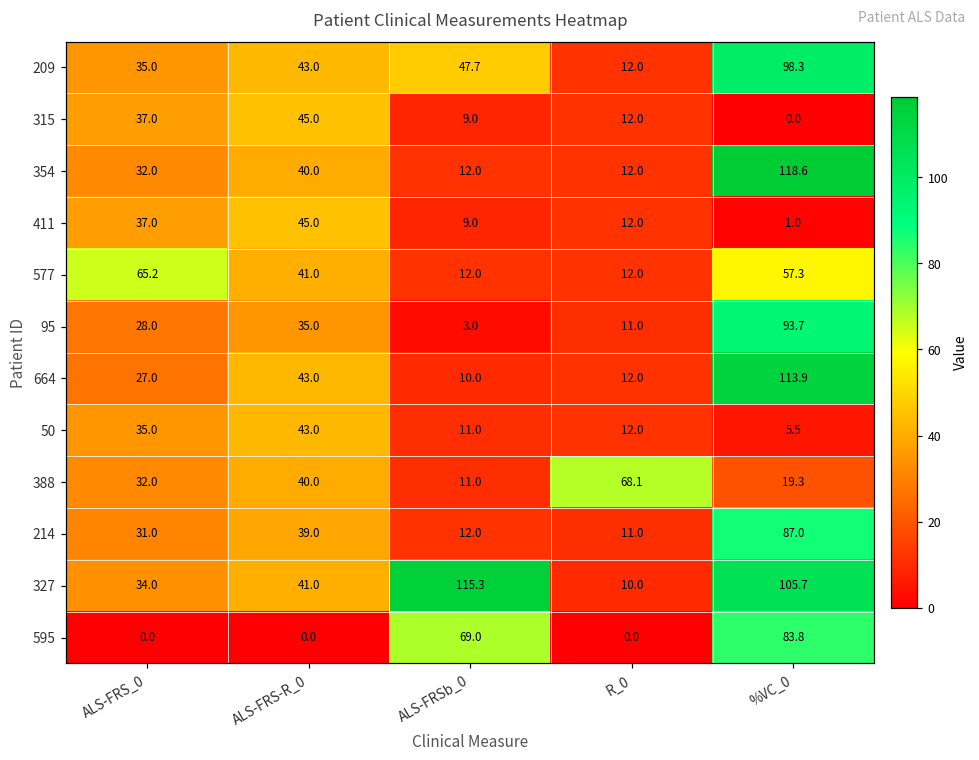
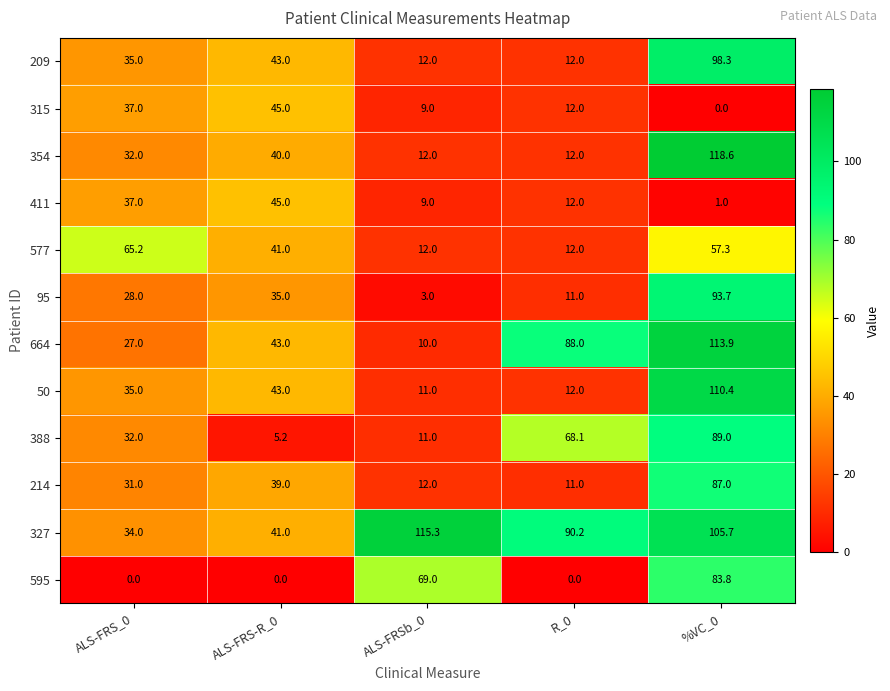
  {
    "209": {
      "ALS-FRS_0": 35.0,
      "ALS-FRS-R_0": 43.0,
-     "ALS-FRSb_0": 47.7,
+     "ALS-FRSb_0": 12.0,
      "R_0": 12.0,
      "%VC_0": 98.3
    },
    "315": {
      "ALS-FRS_0": 37.0,
      "ALS-FRS-R_0": 45.0,
      "ALS-FRSb_0": 9.0,
      "R_0": 12.0,
      "%VC_0": 0.0
    },
    "354": {
      "ALS-FRS_0": 32.0,
      "ALS-FRS-R_0": 40.0,
      "ALS-FRSb_0": 12.0,
      "R_0": 12.0,
      "%VC_0": 118.6
    },
    "411": {
      "ALS-FRS_0": 37.0,
      "ALS-FRS-R_0": 45.0,
      "ALS-FRSb_0": 9.0,
      "R_0": 12.0,
      "%VC_0": 1.0
    },
    "577": {
      "ALS-FRS_0": 65.2,
      "ALS-FRS-R_0": 41.0,
      "ALS-FRSb_0": 12.0,
      "R_0": 12.0,
      "%VC_0": 57.3
    },
    "95": {
      "ALS-FRS_0": 28.0,
      "ALS-FRS-R_0": 35.0,
      "ALS-FRSb_0": 3.0,
      "R_0": 11.0,
      "%VC_0": 93.7
    },
    "664": {
      "ALS-FRS_0": 27.0,
      "ALS-FRS-R_0": 43.0,
      "ALS-FRSb_0": 10.0,
-     "R_0": 12.0,
+     "R_0": 88.0,
      "%VC_0": 113.9
    },
    "50": {
      "ALS-FRS_0": 35.0,
      "ALS-FRS-R_0": 43.0,
      "ALS-FRSb_0": 11.0,
      "R_0": 12.0,
-     "%VC_0": 5.5
+     "%VC_0": 110.4
    },
    "388": {
      "ALS-FRS_0": 32.0,
-     "ALS-FRS-R_0": 40.0,
+     "ALS-FRS-R_0": 5.2,
      "ALS-FRSb_0": 11.0,
      "R_0": 68.1,
-     "%VC_0": 19.3
+     "%VC_0": 89.0
    },
    "214": {
      "ALS-FRS_0": 31.0,
      "ALS-FRS-R_0": 39.0,
      "ALS-FRSb_0": 12.0,
      "R_0": 11.0,
      "%VC_0": 87.0
    },
    "327": {
      "ALS-FRS_0": 34.0,
      "ALS-FRS-R_0": 41.0,
      "ALS-FRSb_0": 115.3,
-     "R_0": 10.0,
+     "R_0": 90.2,
      "%VC_0": 105.7
    },
    "595": {
      "ALS-FRS_0": 0.0,
      "ALS-FRS-R_0": 0.0,
      "ALS-FRSb_0": 69.0,
      "R_0": 0.0,
      "%VC_0": 83.8
    }
  }
